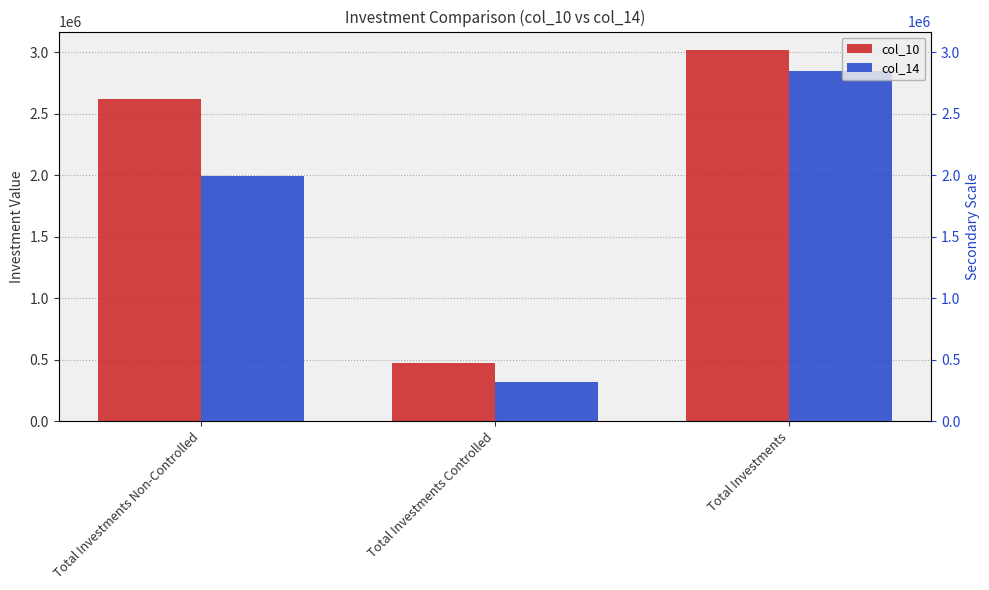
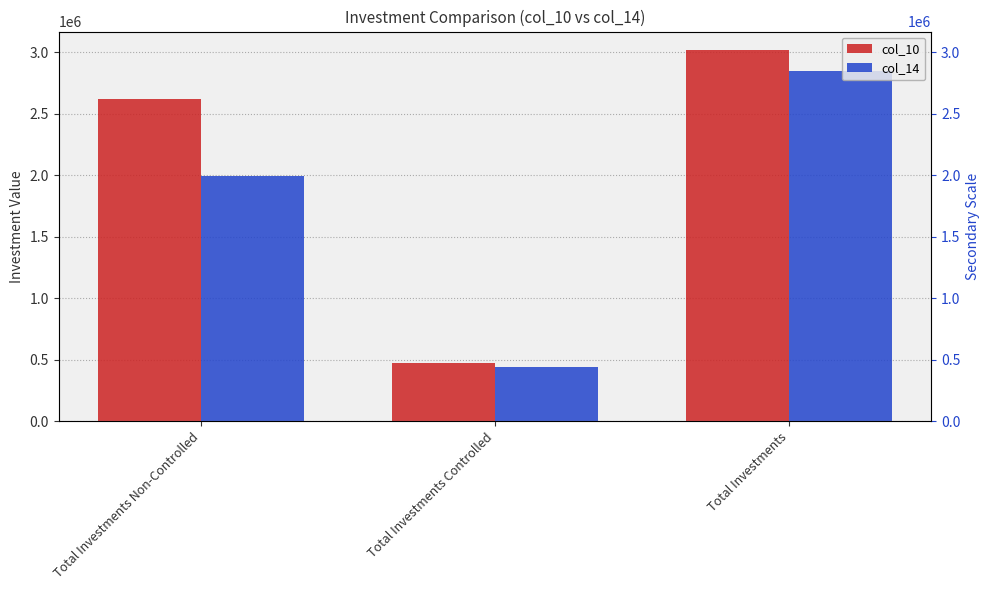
  {
    "col_10": {
      "Total Investments Non-Controlled": 2620000,
      "Total Investments Controlled": 470000,
      "Total Investments": 3020000
    },
    "col_14": {
      "Total Investments Non-Controlled": 2000000,
-     "Total Investments Controlled": 310000,
+     "Total Investments Controlled": 440000,
      "Total Investments": 2850000
    }
  }
